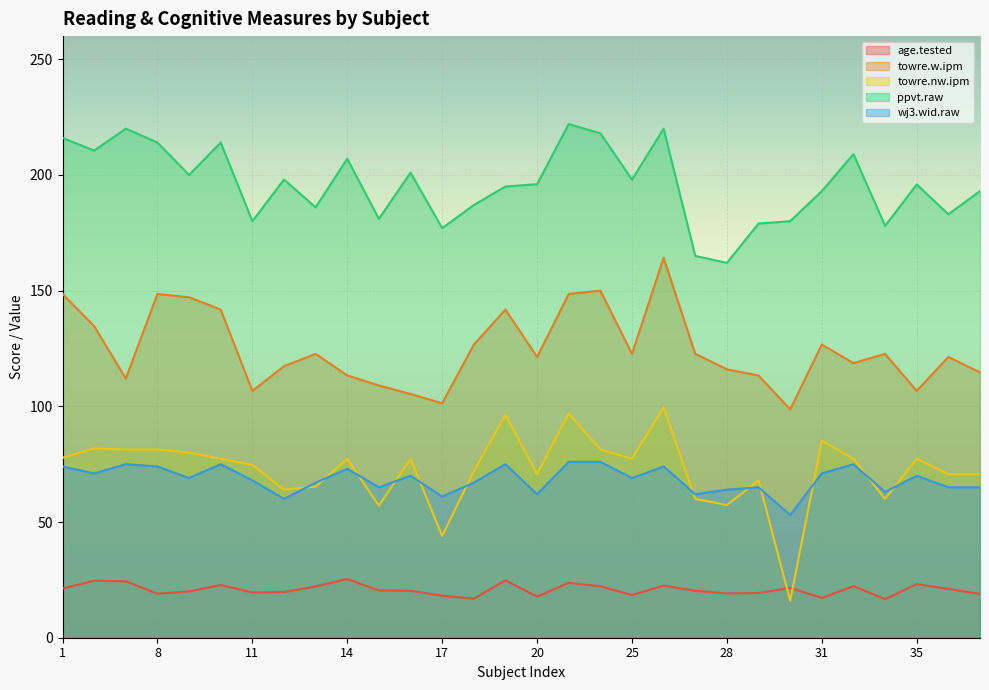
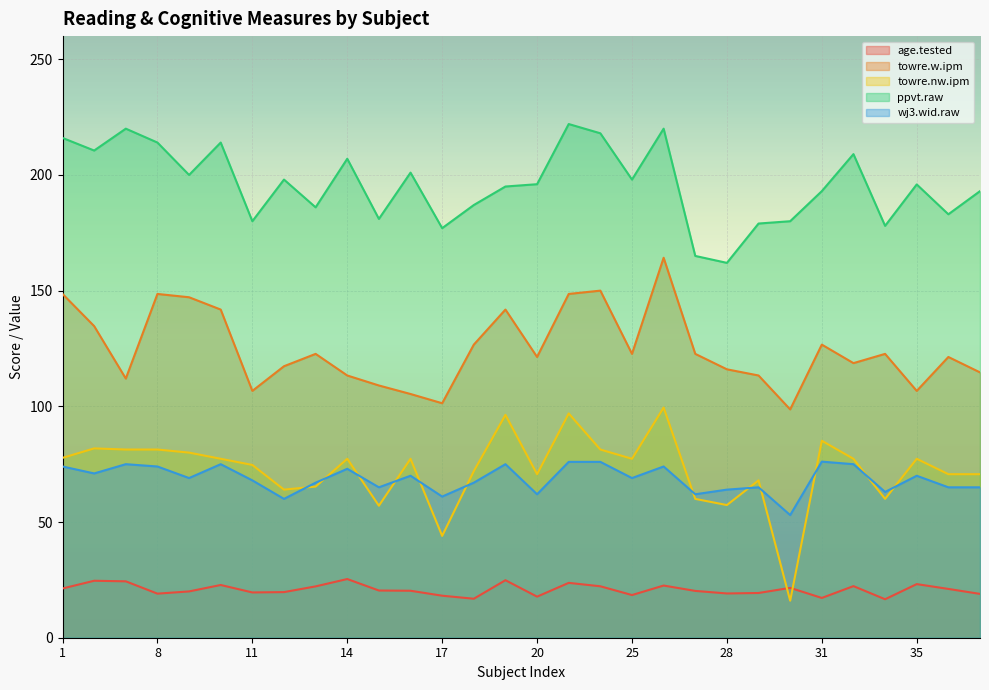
  {
    "ppvt.raw": {
      "31": 193,
      "35": 196
    },
    "wj3.wid.raw": {
-     "31": 71,
+     "31": 76,
      "35": 70
    }
  }
